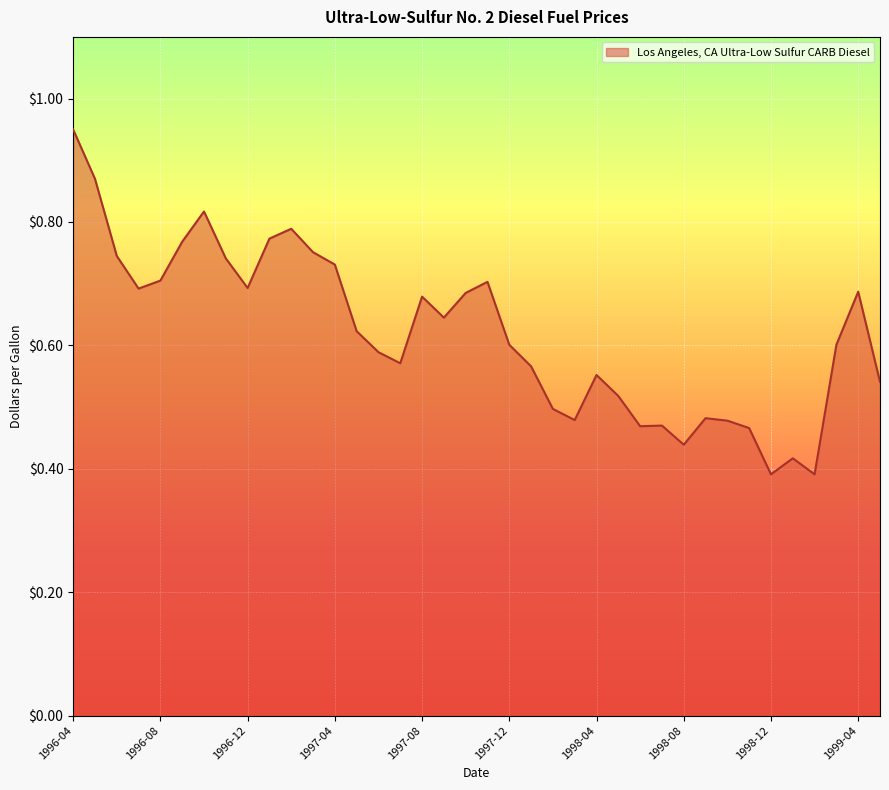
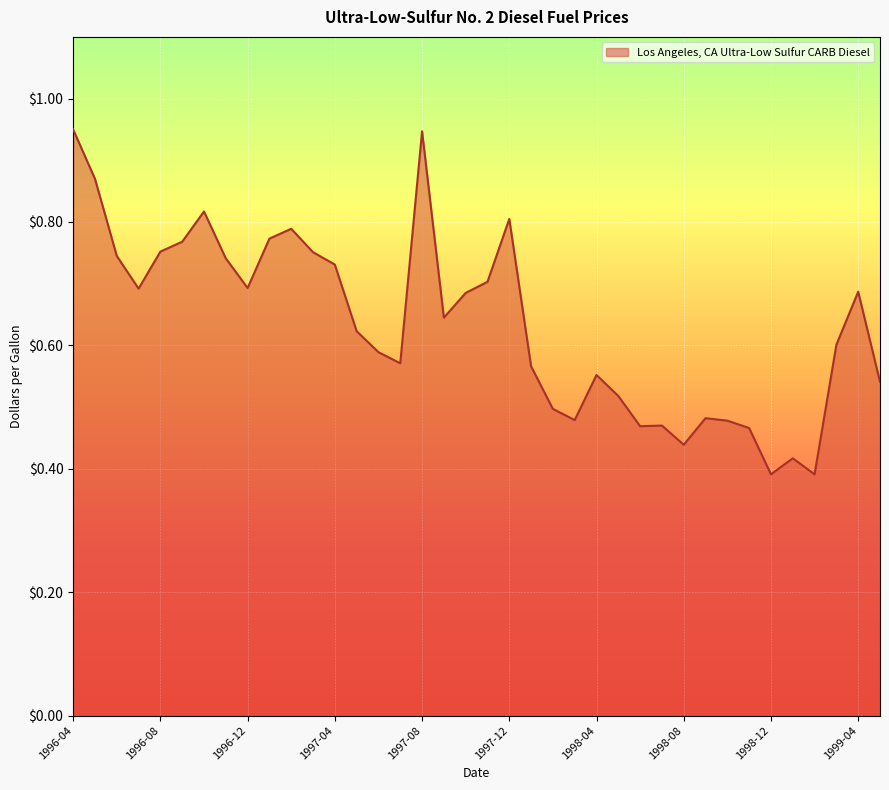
  {
    "1996-04": "$0.95",
-   "1996-08": "$0.71",
+   "1996-08": "$0.75",
    "1996-12": "$0.69",
    "1997-04": "$0.73",
-   "1997-08": "$0.68",
-   "1997-12": "$0.60",
+   "1997-08": "$0.95",
+   "1997-12": "$0.81",
    "1998-04": "$0.55",
    "1998-08": "$0.44",
    "1998-12": "$0.39",
    "1999-04": "$0.69"
  }
